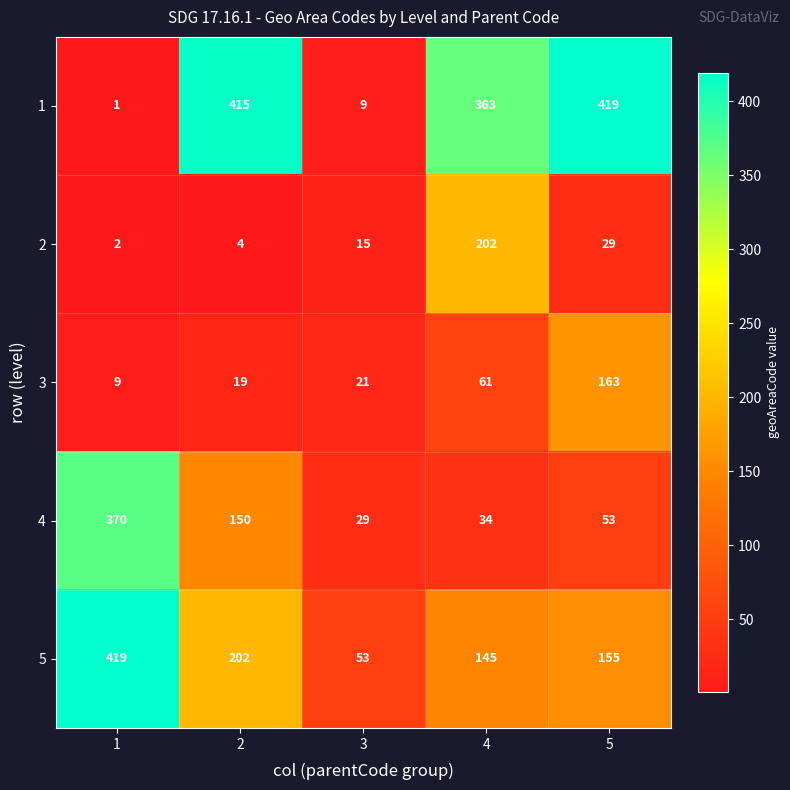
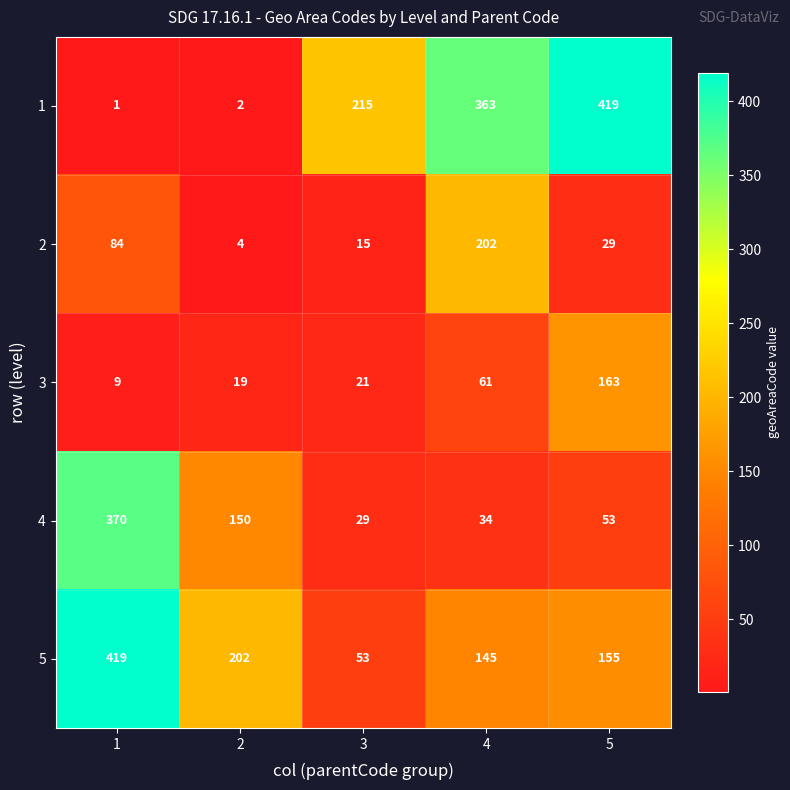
  {
    "1": {
      "1": 1,
-     "2": 415,
-     "3": 9,
+     "2": 2,
+     "3": 215,
      "4": 363,
      "5": 419
    },
    "2": {
-     "1": 2,
+     "1": 84,
      "2": 4,
      "3": 15,
      "4": 202,
      "5": 29
    },
    "3": {
      "1": 9,
      "2": 19,
      "3": 21,
      "4": 61,
      "5": 163
    },
    "4": {
      "1": 370,
      "2": 150,
      "3": 29,
      "4": 34,
      "5": 53
    },
    "5": {
      "1": 419,
      "2": 202,
      "3": 53,
      "4": 145,
      "5": 155
    }
  }
